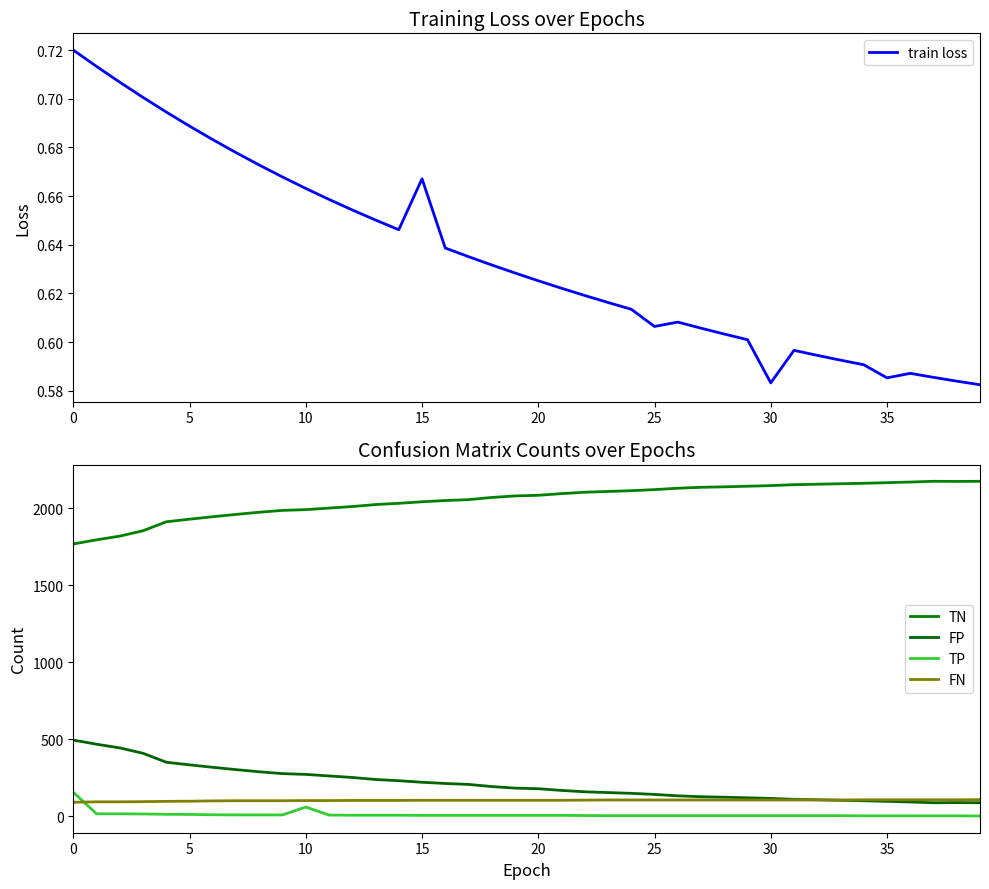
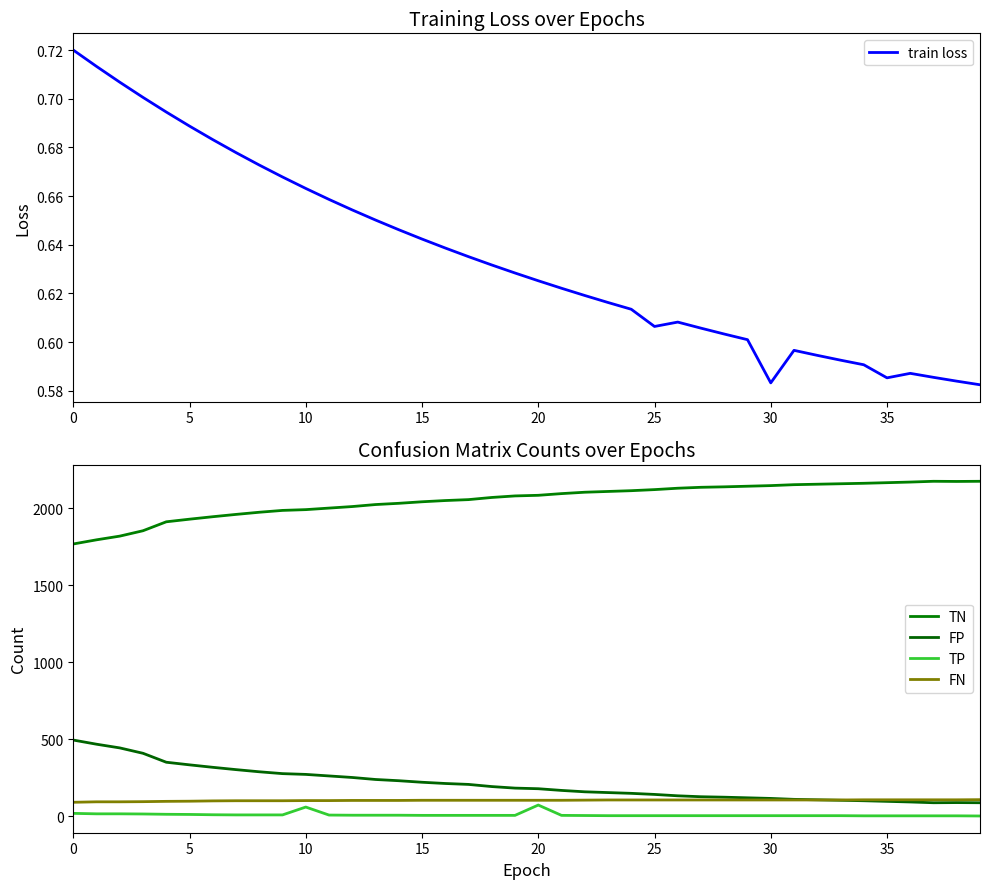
  {
    "Training Loss over Epochs": {
      "0": 0.720,
      "5": 0.689,
      "10": 0.663,
-     "15": 0.667,
+     "15": 0.642,
      "20": 0.625,
      "25": 0.606,
      "30": 0.583,
      "35": 0.585
    },
    "Confusion Matrix Counts over Epochs": {
      "TP": {
-       "0": 160,
+       "0": 20,
        "5": 10,
        "10": 60,
        "15": 10,
-       "20": 10,
+       "20": 70,
        "25": 0,
        "30": 0,
        "35": 0
      },
      "FN": {
        "0": 90,
        "5": 100,
        "10": 100,
        "15": 100,
        "20": 100,
        "25": 110
      }
    }
  }
